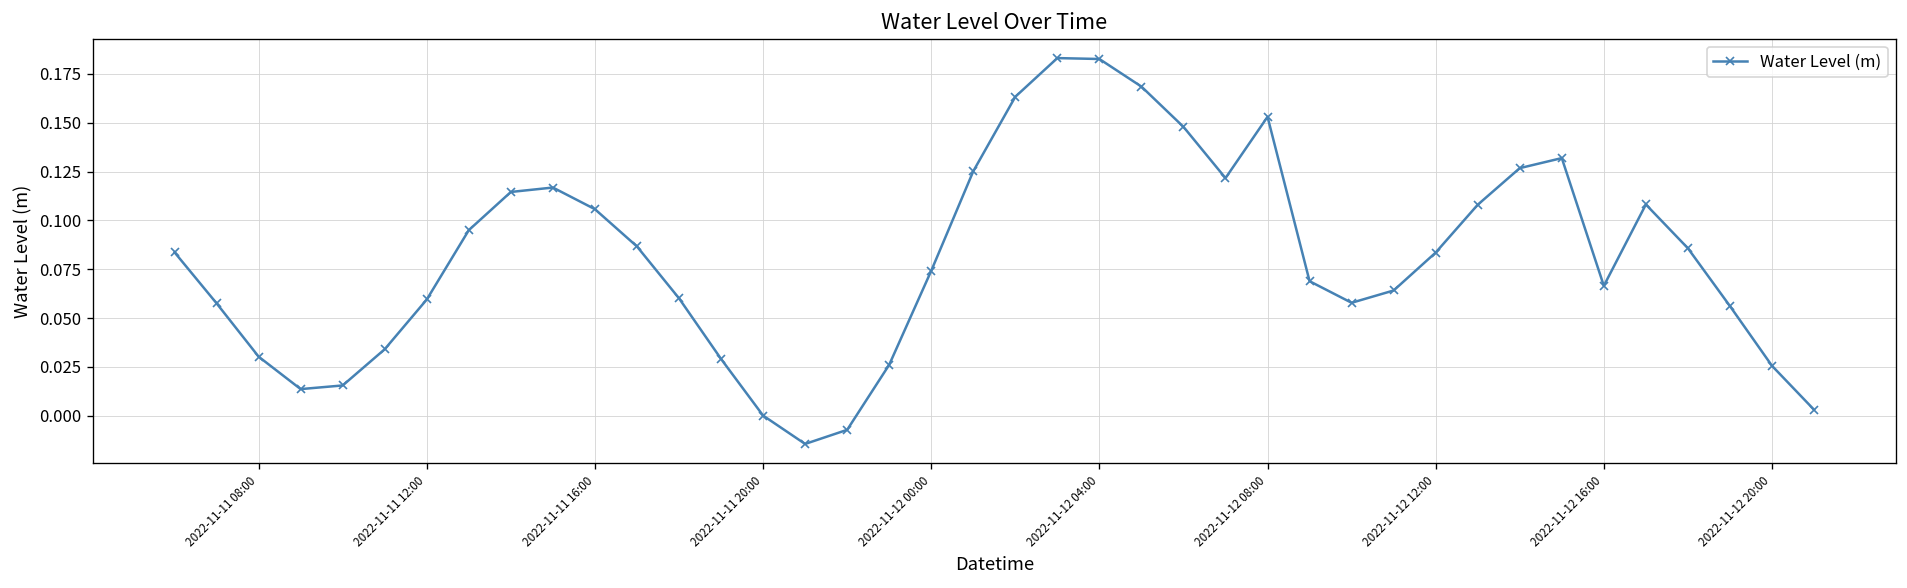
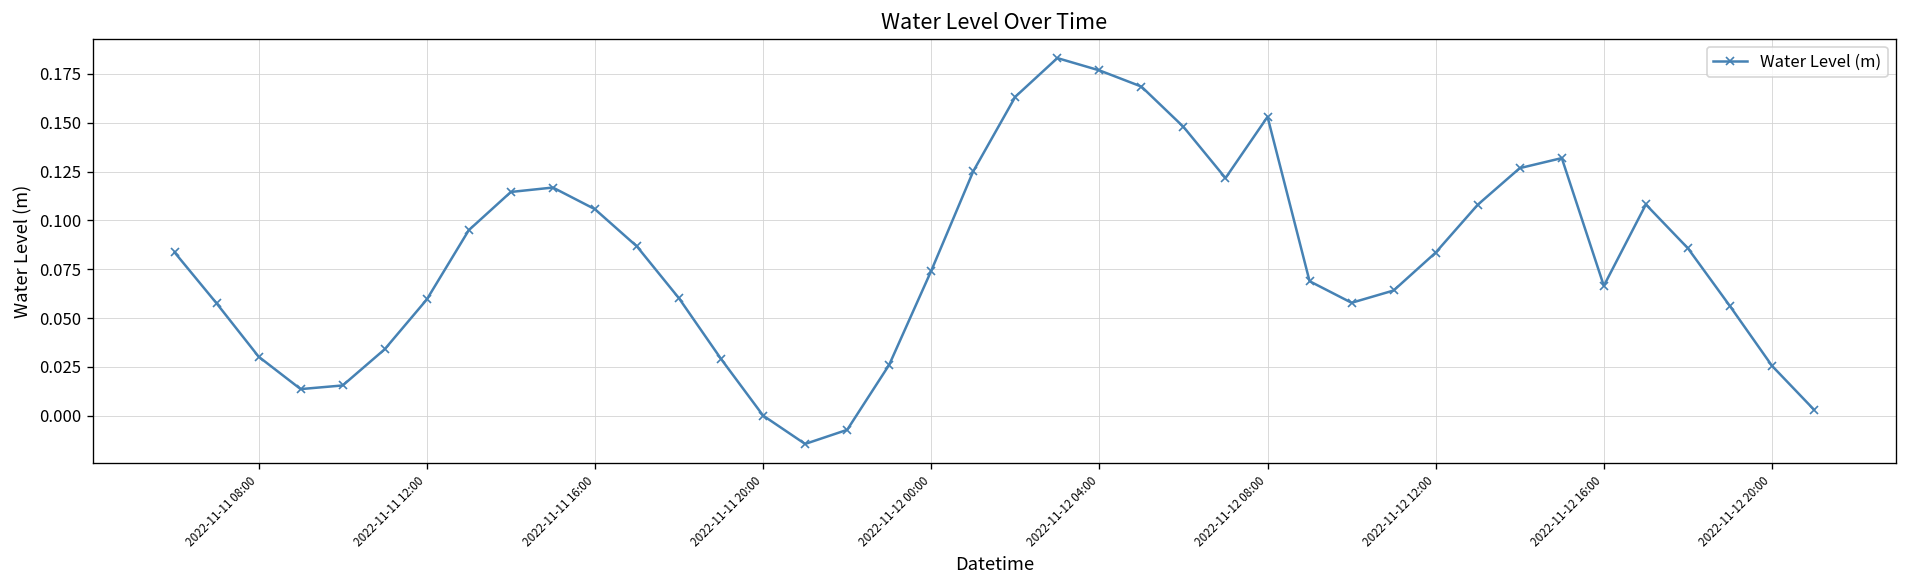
  {
    "2022-11-11 08:00": 0.030,
    "2022-11-11 12:00": 0.060,
    "2022-11-11 16:00": 0.106,
    "2022-11-11 20:00": 0.000,
    "2022-11-12 00:00": 0.074,
-   "2022-11-12 04:00": 0.183,
+   "2022-11-12 04:00": 0.177,
    "2022-11-12 08:00": 0.153,
    "2022-11-12 12:00": 0.084,
    "2022-11-12 16:00": 0.067,
    "2022-11-12 20:00": 0.026
  }
